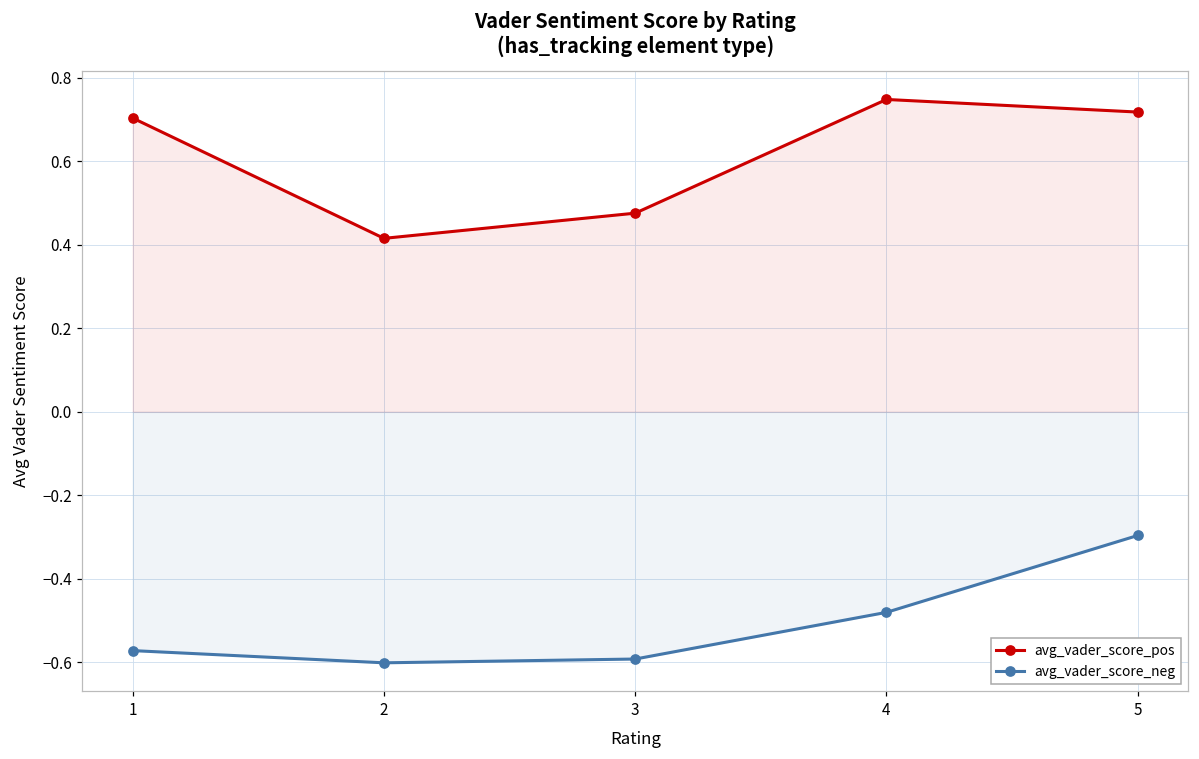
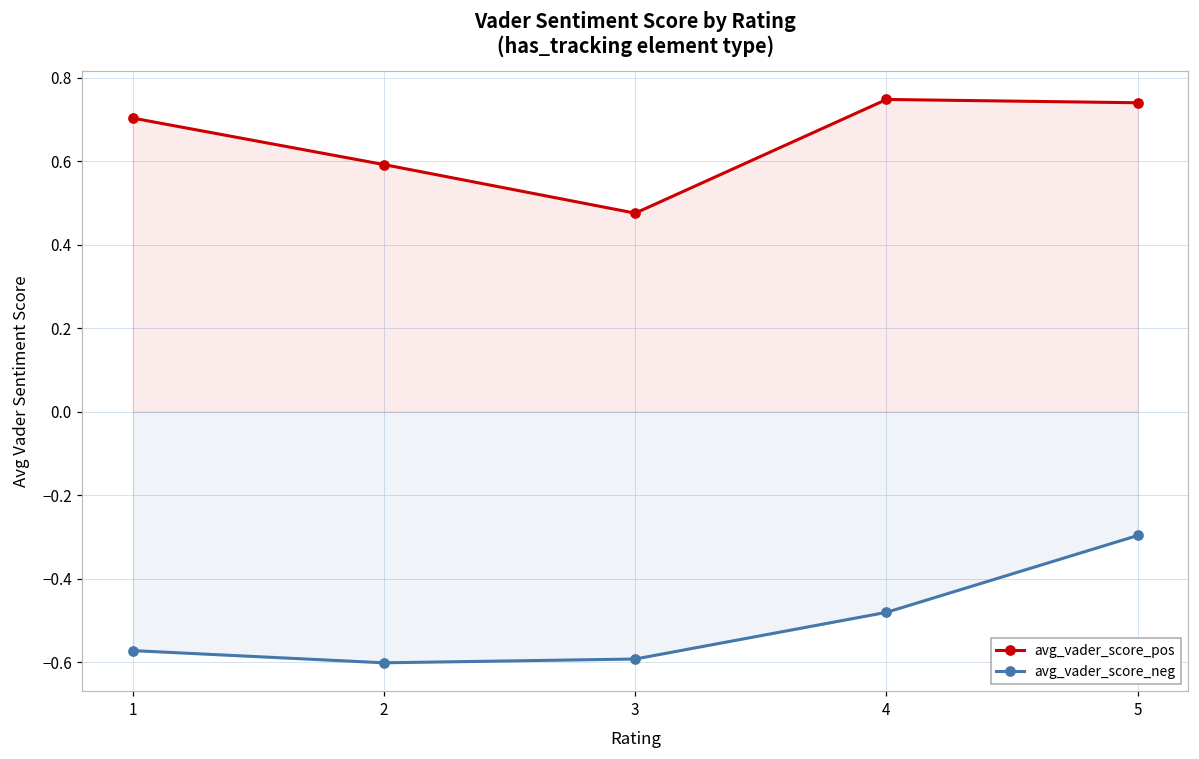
  {
    "avg_vader_score_pos": {
      "1": 0.70,
-     "2": 0.42,
+     "2": 0.59,
      "3": 0.48,
      "4": 0.75,
-     "5": 0.72
+     "5": 0.74
    }
  }
